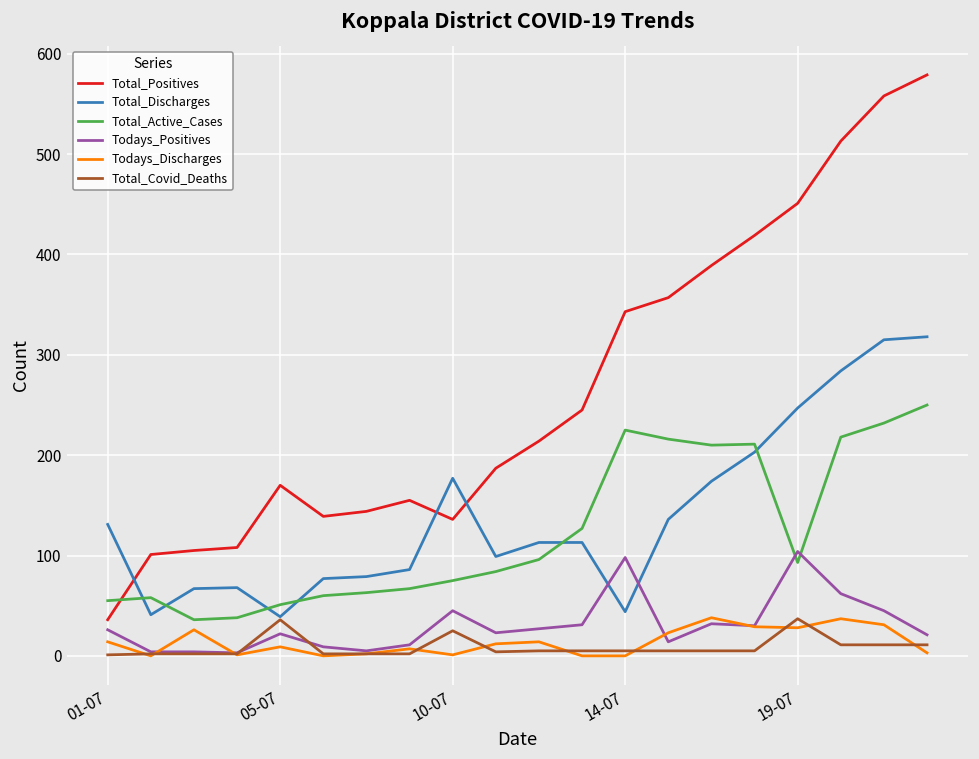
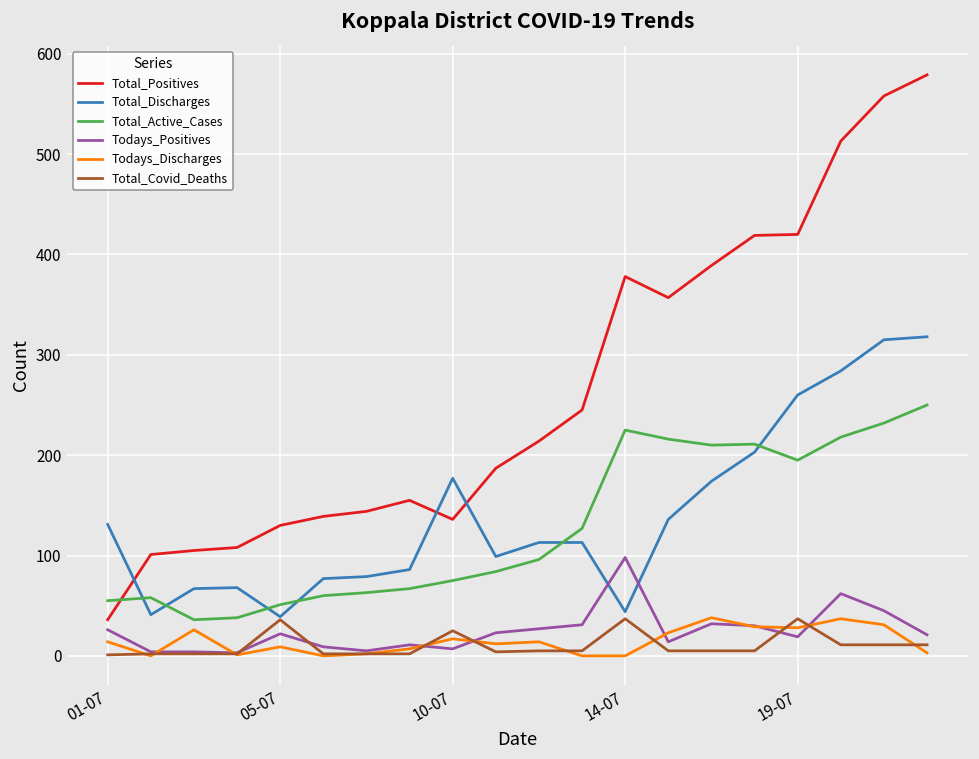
  {
    "Total_Positives": {
      "01-07": 40,
-     "05-07": 170,
+     "05-07": 130,
      "10-07": 140,
-     "14-07": 340,
-     "19-07": 450
+     "14-07": 380,
+     "19-07": 420
    },
    "Total_Discharges": {
      "01-07": 130,
      "05-07": 40,
      "10-07": 180,
      "14-07": 40,
-     "19-07": 250
+     "19-07": 260
    },
    "Total_Active_Cases": {
      "01-07": 60,
      "05-07": 50,
      "10-07": 80,
      "14-07": 230,
-     "19-07": 90
+     "19-07": 200
    },
    "Todays_Positives": {
      "01-07": 30,
      "05-07": 20,
-     "10-07": 50,
+     "10-07": 10,
      "14-07": 100,
-     "19-07": 100
+     "19-07": 20
    },
    "Todays_Discharges": {
      "01-07": 10,
      "05-07": 10,
-     "10-07": 0,
+     "10-07": 20,
      "14-07": 0,
      "19-07": 30
    },
    "Total_Covid_Deaths": {
      "01-07": 0,
      "05-07": 40,
      "10-07": 30,
-     "14-07": 10,
+     "14-07": 40,
      "19-07": 40
    }
  }
